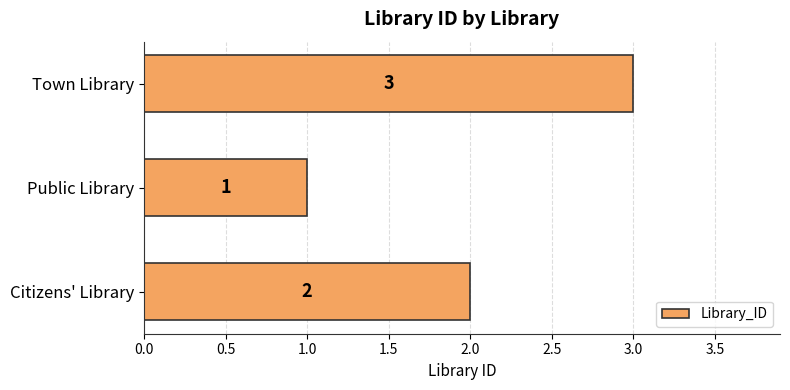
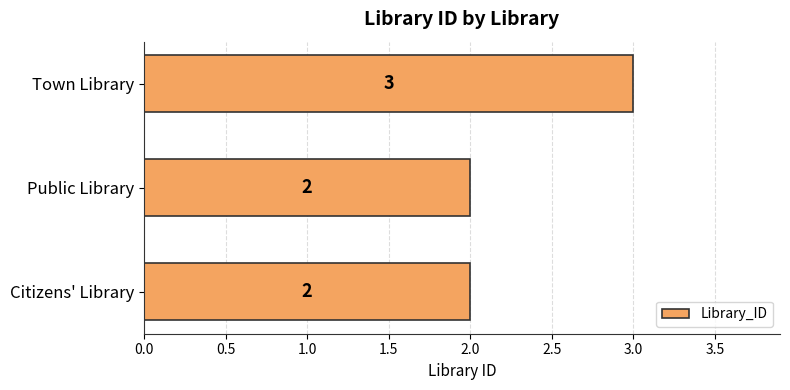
  {
    "Town Library": 3,
-   "Public Library": 1,
+   "Public Library": 2,
    "Citizens' Library": 2
  }
